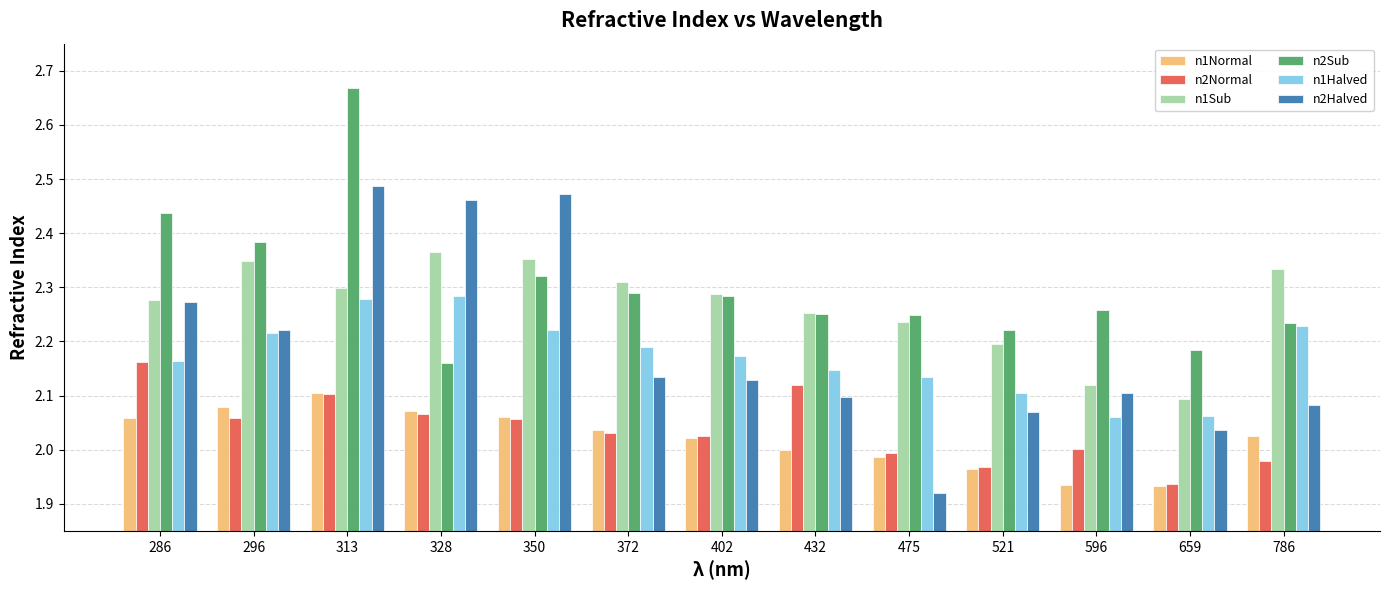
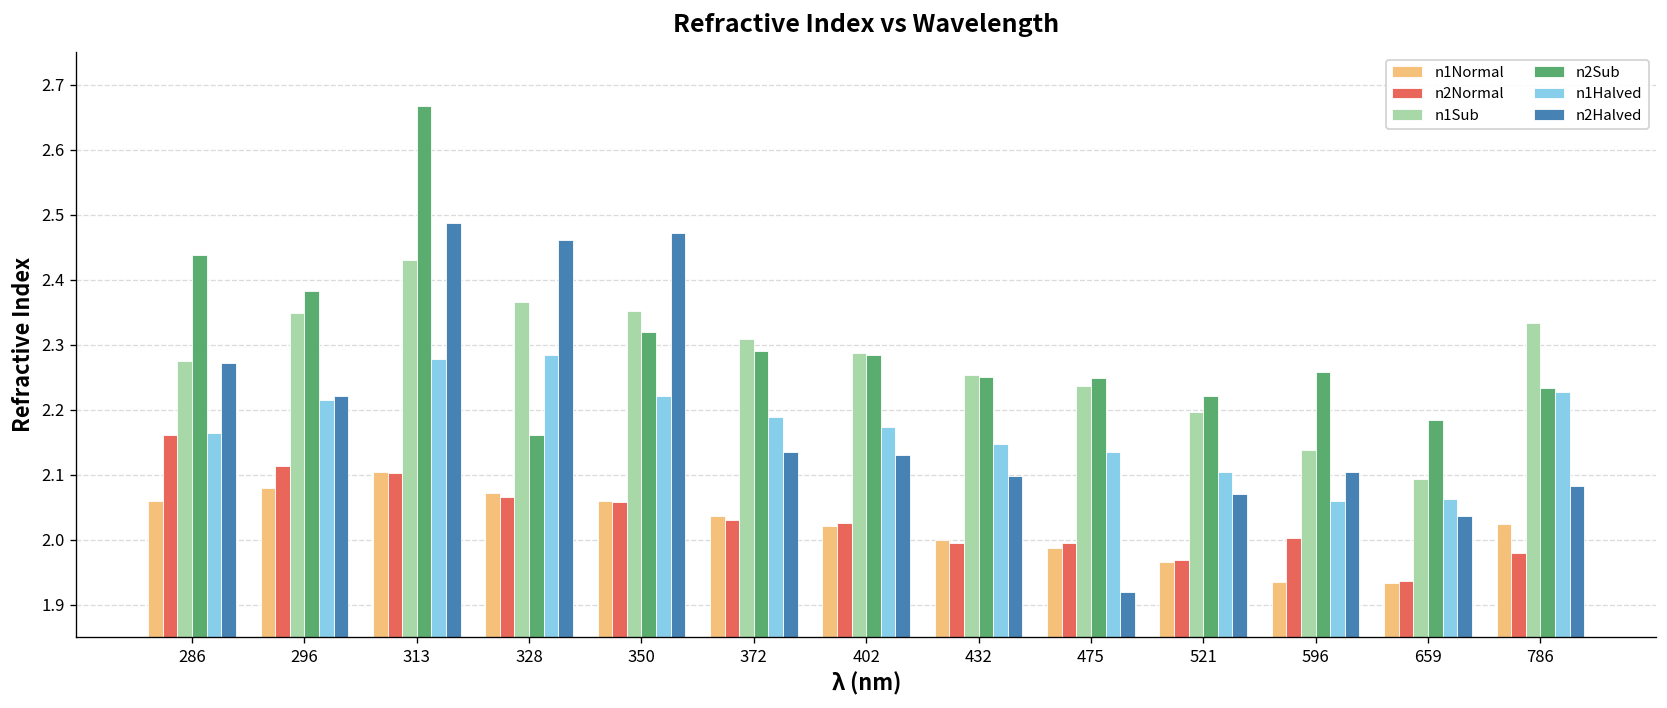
  {
    "n1Normal": {
      "286": 2.06,
      "296": 2.08,
      "313": 2.10,
      "328": 2.07,
      "350": 2.06,
      "372": 2.04,
      "402": 2.02,
      "432": 2.00,
      "475": 1.99,
      "521": 1.97,
      "596": 1.93,
      "659": 1.93,
      "786": 2.02
    },
    "n2Normal": {
      "286": 2.16,
-     "296": 2.06,
+     "296": 2.11,
      "313": 2.10,
      "328": 2.07,
      "350": 2.06,
      "372": 2.03,
      "402": 2.03,
-     "432": 2.12,
+     "432": 2.00,
      "475": 1.99,
      "521": 1.97,
      "596": 2.00,
      "659": 1.94,
      "786": 1.98
    },
    "n1Sub": {
      "286": 2.28,
      "296": 2.35,
-     "313": 2.30,
+     "313": 2.43,
      "328": 2.37,
      "350": 2.35,
      "372": 2.31,
      "402": 2.29,
      "432": 2.25,
      "475": 2.24,
      "521": 2.20,
-     "596": 2.12,
+     "596": 2.14,
      "659": 2.09,
      "786": 2.33
    },
    "n2Sub": {
      "286": 2.44,
      "296": 2.38,
      "313": 2.67,
      "328": 2.16,
      "350": 2.32,
      "372": 2.29,
      "402": 2.28,
      "432": 2.25,
      "475": 2.25,
      "521": 2.22,
      "596": 2.26,
      "659": 2.18,
      "786": 2.23
    },
    "n1Halved": {
      "286": 2.16,
      "296": 2.22,
      "313": 2.28,
      "328": 2.28,
      "350": 2.22,
      "372": 2.19,
      "402": 2.17,
      "432": 2.15,
      "475": 2.13,
      "521": 2.10,
      "596": 2.06,
      "659": 2.06,
      "786": 2.23
    },
    "n2Halved": {
      "286": 2.27,
      "296": 2.22,
      "313": 2.49,
      "328": 2.46,
      "350": 2.47,
      "372": 2.13,
      "402": 2.13,
      "432": 2.10,
      "475": 1.92,
      "521": 2.07,
      "596": 2.10,
      "659": 2.04,
      "786": 2.08
    }
  }
